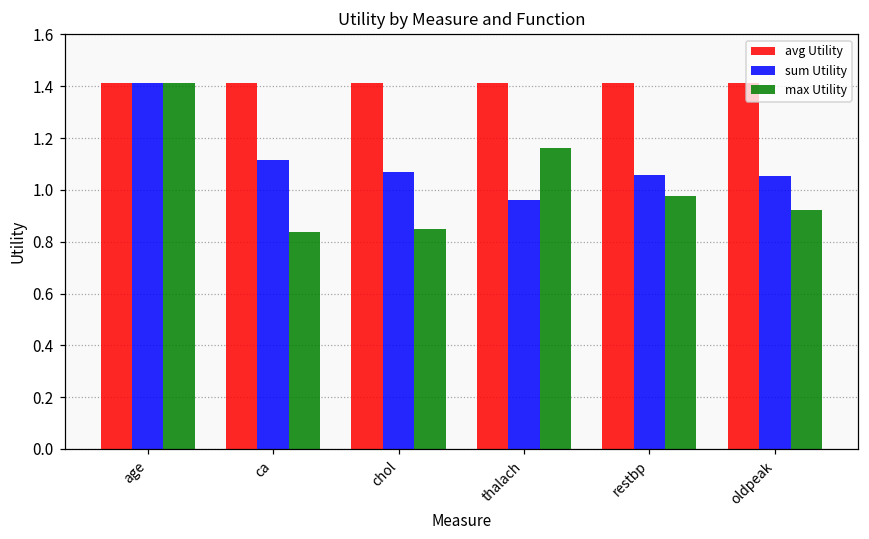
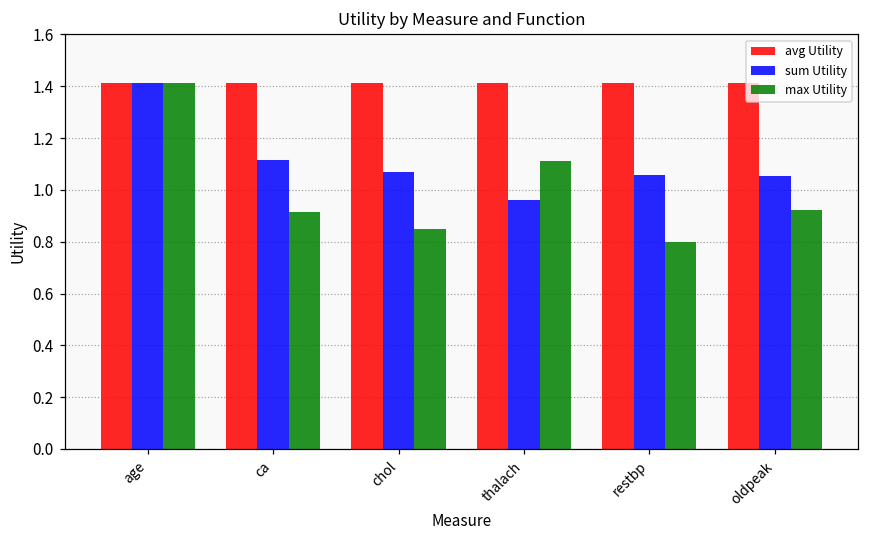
  {
    "avg Utility": {
      "age": 1.41,
      "ca": 1.41,
      "chol": 1.41,
      "thalach": 1.41,
      "restbp": 1.41,
      "oldpeak": 1.41
    },
    "sum Utility": {
      "age": 1.41,
      "ca": 1.11,
      "chol": 1.07,
      "thalach": 0.96,
      "restbp": 1.06,
      "oldpeak": 1.06
    },
    "max Utility": {
      "age": 1.41,
-     "ca": 0.84,
+     "ca": 0.91,
      "chol": 0.85,
-     "thalach": 1.16,
-     "restbp": 0.98,
+     "thalach": 1.11,
+     "restbp": 0.80,
      "oldpeak": 0.92
    }
  }
